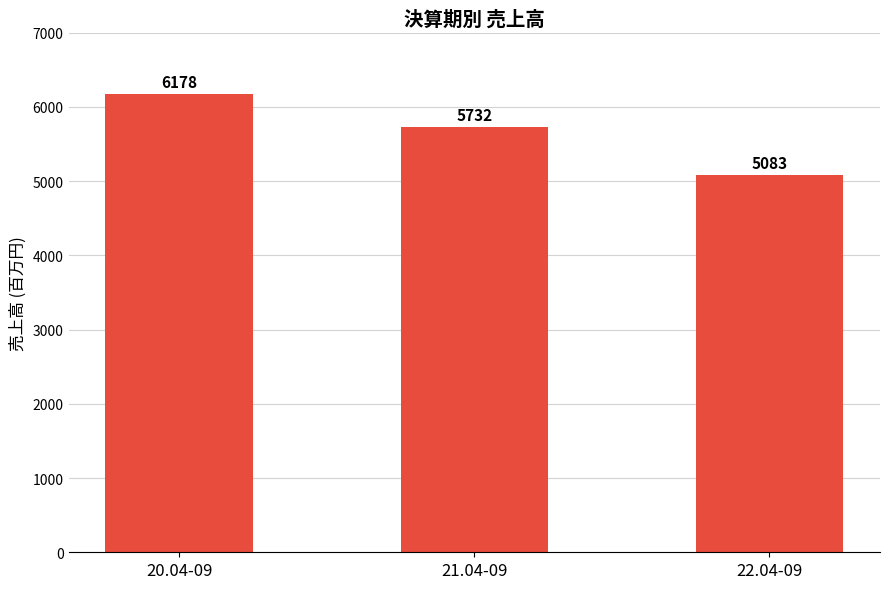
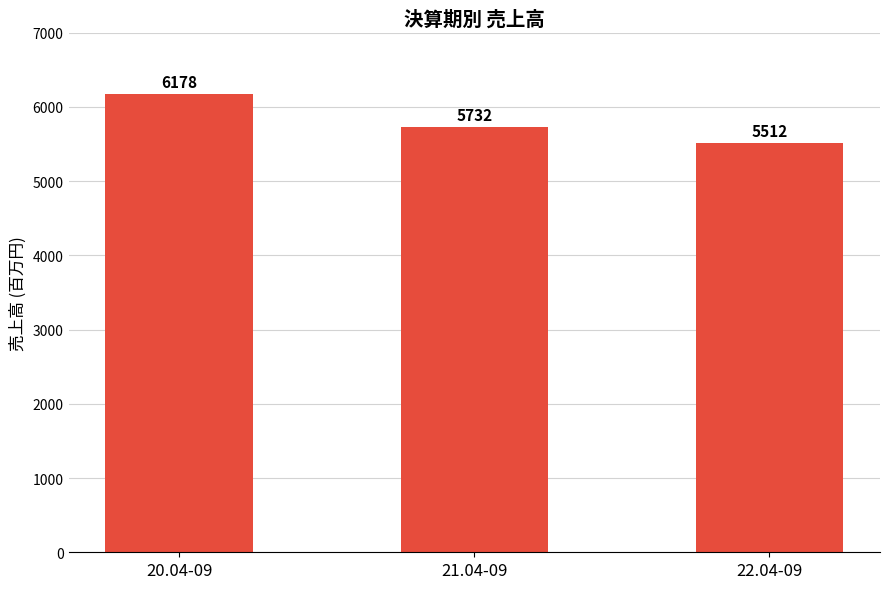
  {
    "20.04-09": 6178,
    "21.04-09": 5732,
-   "22.04-09": 5083
+   "22.04-09": 5512
  }
